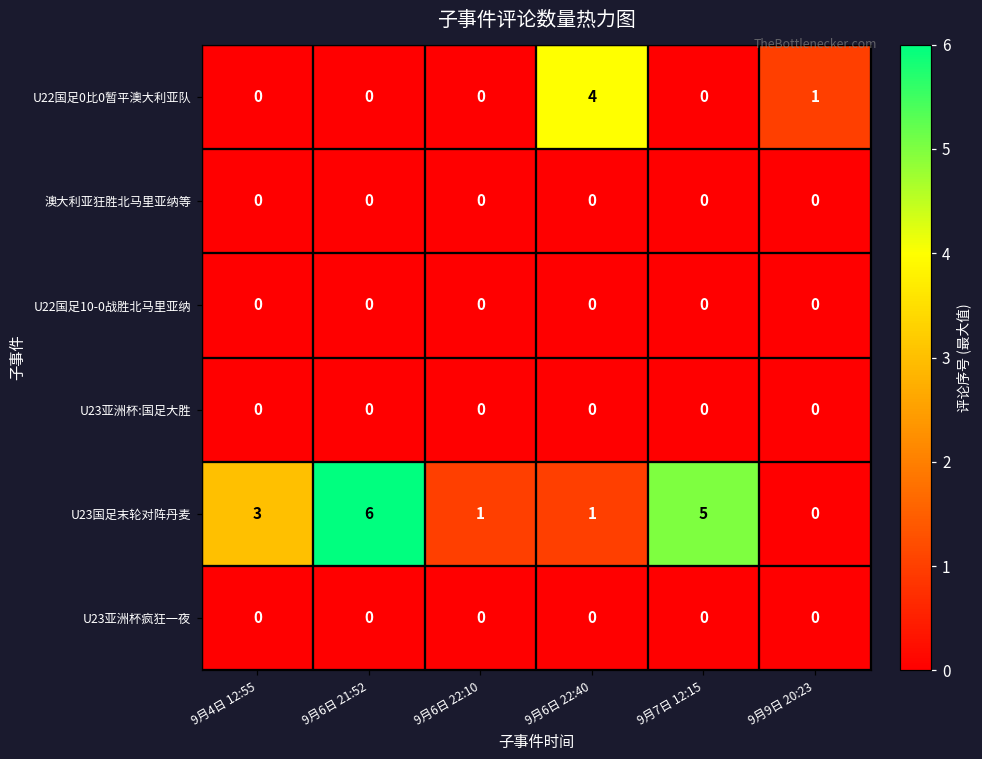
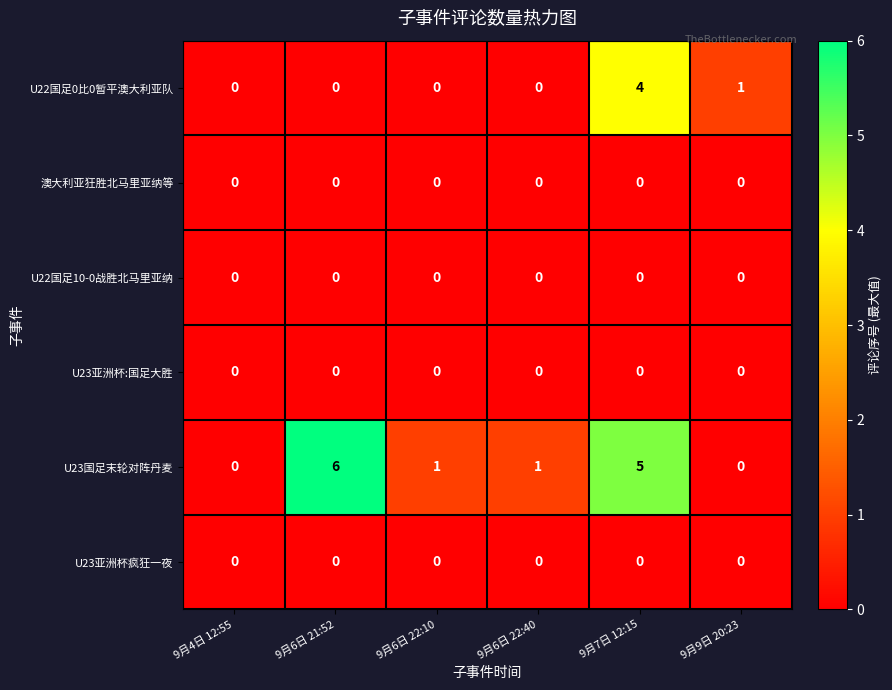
  {
    "U22国足0比0暂平澳大利亚队": {
      "9月4日 12:55": 0,
      "9月6日 21:52": 0,
      "9月6日 22:10": 0,
-     "9月6日 22:40": 4,
-     "9月7日 12:15": 0,
+     "9月6日 22:40": 0,
+     "9月7日 12:15": 4,
      "9月9日 20:23": 1
    },
    "澳大利亚狂胜北马里亚纳等": {
      "9月4日 12:55": 0,
      "9月6日 21:52": 0,
      "9月6日 22:10": 0,
      "9月6日 22:40": 0,
      "9月7日 12:15": 0,
      "9月9日 20:23": 0
    },
    "U22国足10-0战胜北马里亚纳": {
      "9月4日 12:55": 0,
      "9月6日 21:52": 0,
      "9月6日 22:10": 0,
      "9月6日 22:40": 0,
      "9月7日 12:15": 0,
      "9月9日 20:23": 0
    },
    "U23亚洲杯:国足大胜": {
      "9月4日 12:55": 0,
      "9月6日 21:52": 0,
      "9月6日 22:10": 0,
      "9月6日 22:40": 0,
      "9月7日 12:15": 0,
      "9月9日 20:23": 0
    },
    "U23国足末轮对阵丹麦": {
-     "9月4日 12:55": 3,
+     "9月4日 12:55": 0,
      "9月6日 21:52": 6,
      "9月6日 22:10": 1,
      "9月6日 22:40": 1,
      "9月7日 12:15": 5,
      "9月9日 20:23": 0
    },
    "U23亚洲杯疯狂一夜": {
      "9月4日 12:55": 0,
      "9月6日 21:52": 0,
      "9月6日 22:10": 0,
      "9月6日 22:40": 0,
      "9月7日 12:15": 0,
      "9月9日 20:23": 0
    }
  }
